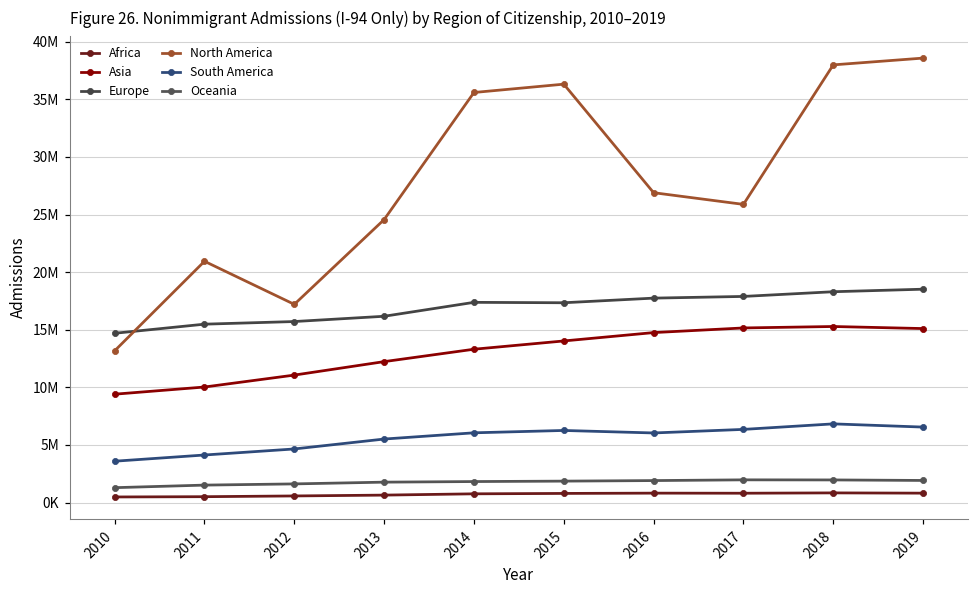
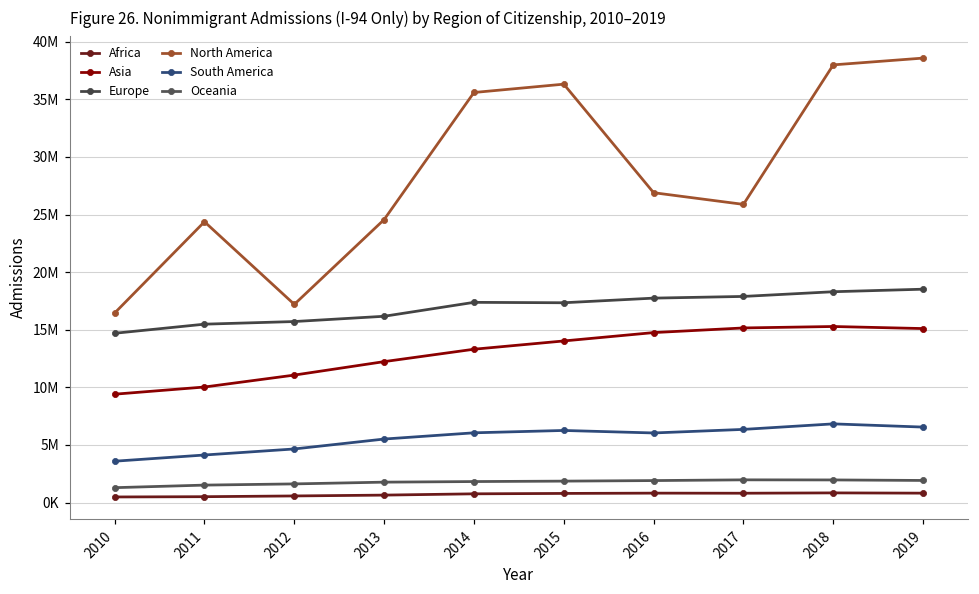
  {
    "North America": {
-     "2010": 13200000,
-     "2011": 20900000,
+     "2010": 16400000,
+     "2011": 24400000,
      "2012": 17200000,
      "2013": 24600000,
      "2014": 35600000,
      "2015": 36300000,
      "2016": 26900000,
      "2017": 25900000,
      "2018": 38000000,
      "2019": 38600000
    }
  }
